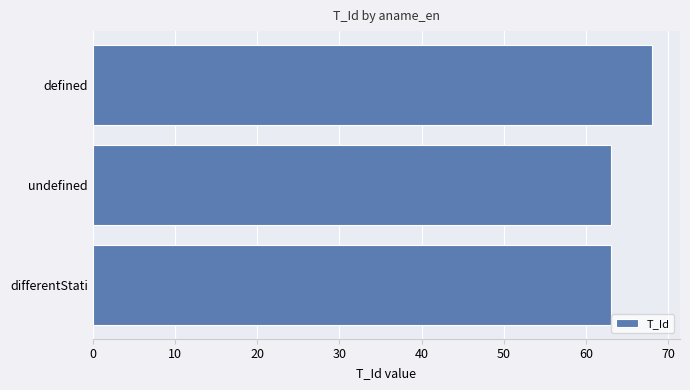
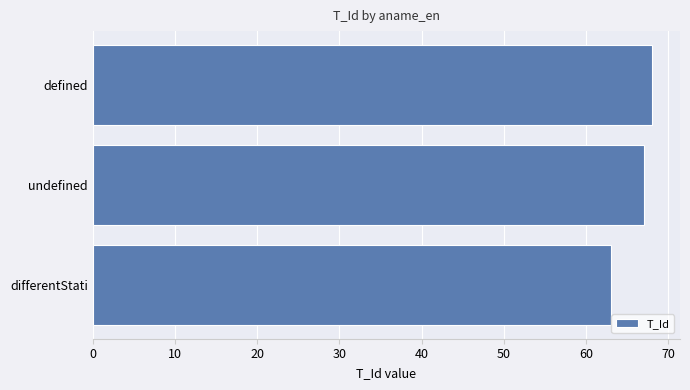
  {
    "defined": 68,
-   "undefined": 63,
+   "undefined": 67,
    "differentStati": 63
  }
